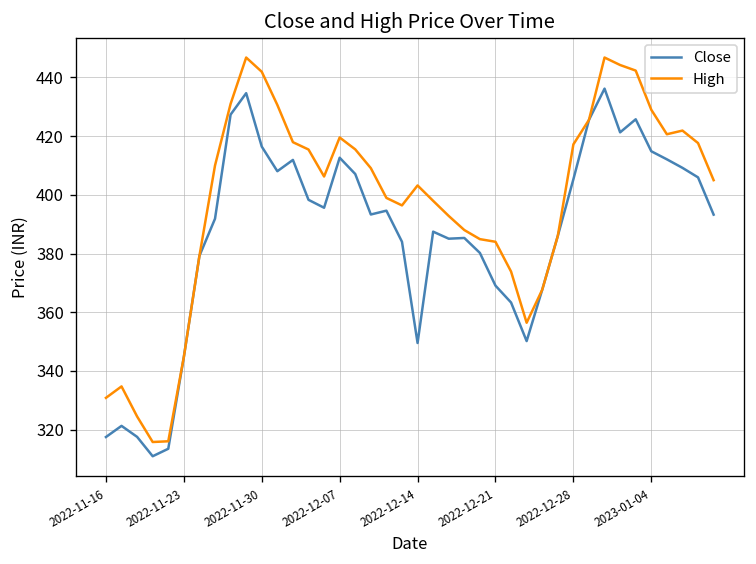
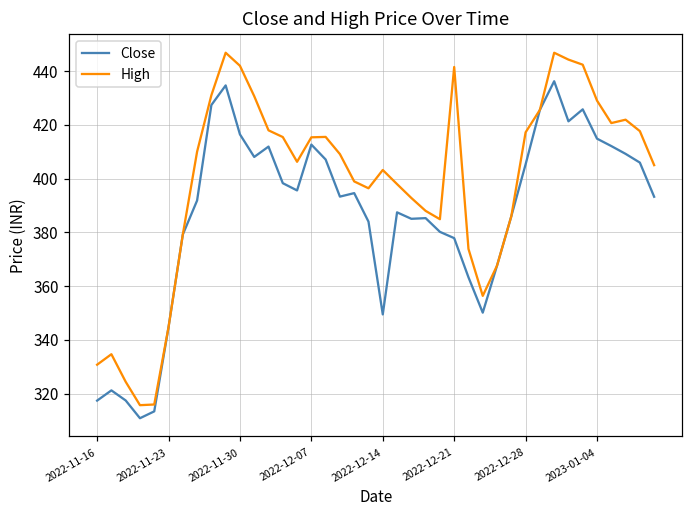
  {
    "Close": {
      "2022-11-16": 317,
      "2022-11-30": 416,
      "2022-12-07": 413,
      "2022-12-14": 350,
-     "2022-12-21": 369,
+     "2022-12-21": 378,
      "2022-12-28": 405,
      "2023-01-04": 415
    },
    "High": {
      "2022-11-16": 331,
      "2022-11-30": 442,
-     "2022-12-07": 420,
+     "2022-12-07": 415,
      "2022-12-14": 403,
-     "2022-12-21": 384,
+     "2022-12-21": 442,
      "2022-12-28": 417,
      "2023-01-04": 429
    }
  }
